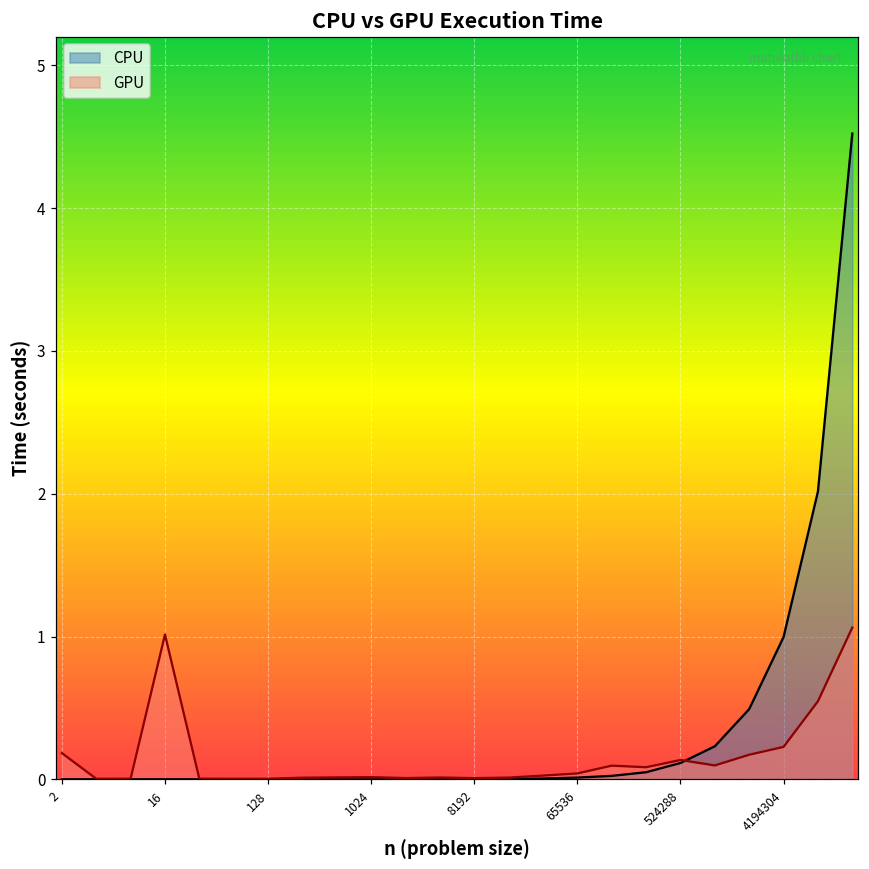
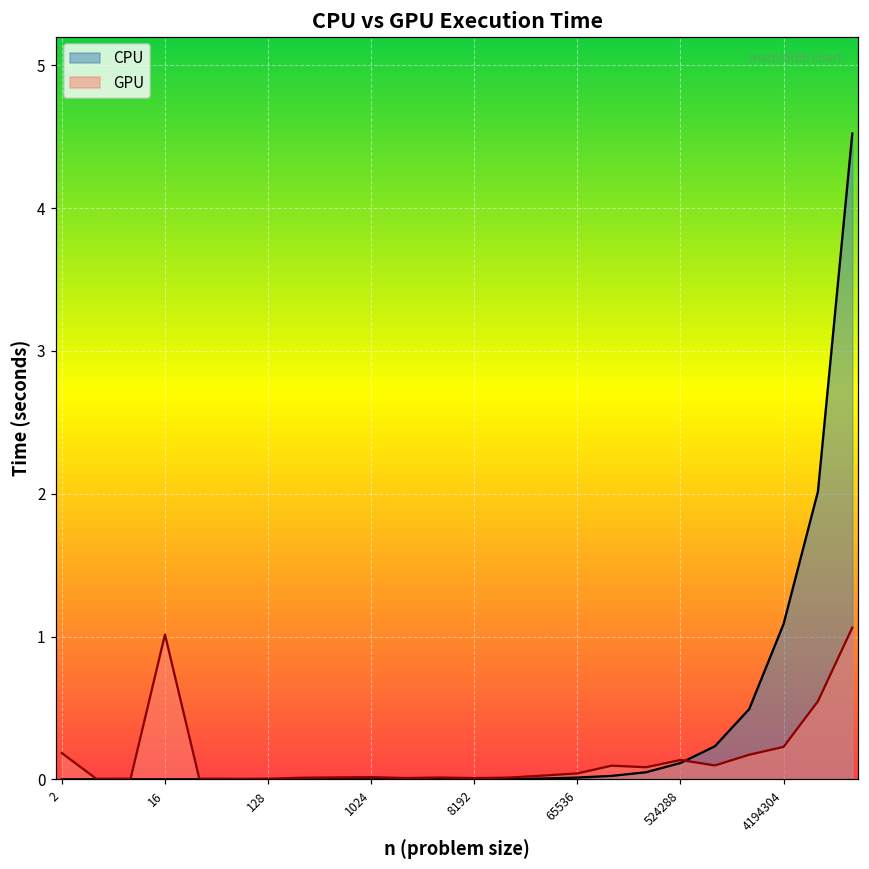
  {
    "CPU": {
      "2": 0.00,
      "16": 0.00,
      "65536": 0.01,
      "524288": 0.11,
-     "4194304": 1.00
+     "4194304": 1.09
    },
    "GPU": {
      "2": 0.18,
      "16": 1.01,
      "65536": 0.04,
      "524288": 0.14,
      "4194304": 0.23
    }
  }
